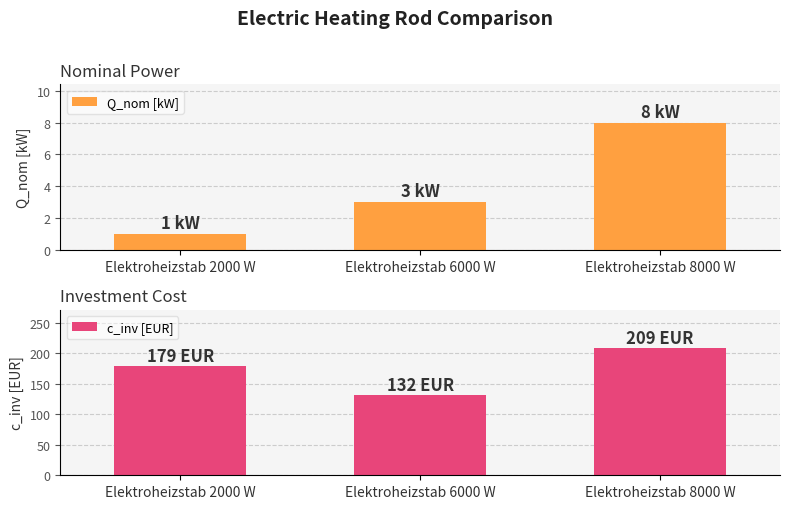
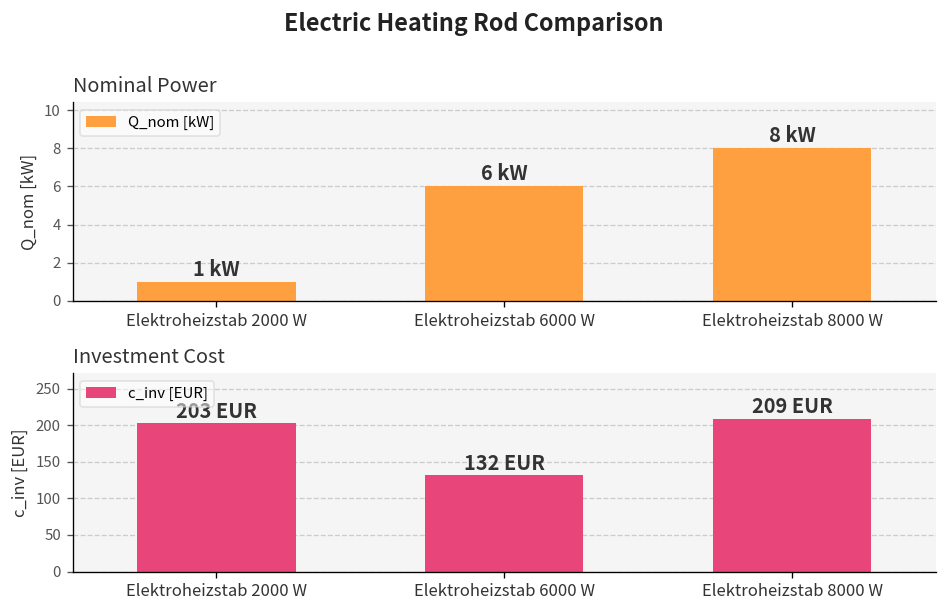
  {
    "Nominal Power": {
      "Elektroheizstab 2000 W": 1,
-     "Elektroheizstab 6000 W": 3,
+     "Elektroheizstab 6000 W": 6,
      "Elektroheizstab 8000 W": 8
    },
    "Investment Cost": {
-     "Elektroheizstab 2000 W": 179,
+     "Elektroheizstab 2000 W": 203,
      "Elektroheizstab 6000 W": 132,
      "Elektroheizstab 8000 W": 209
    }
  }
